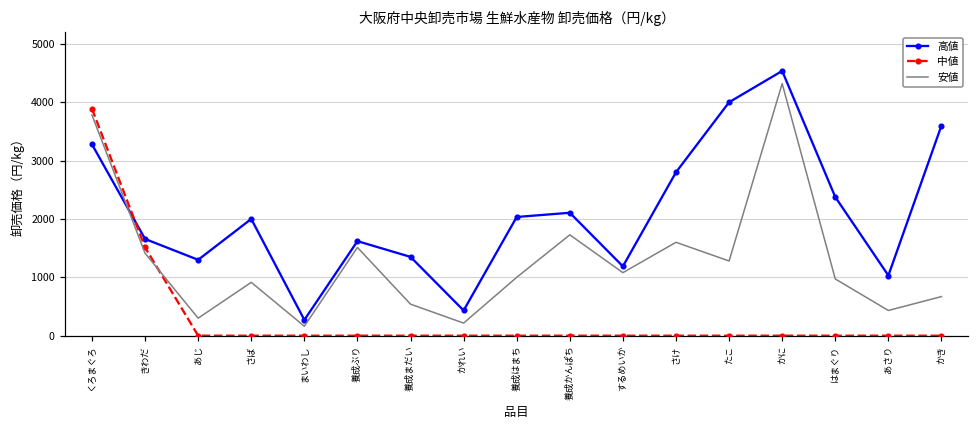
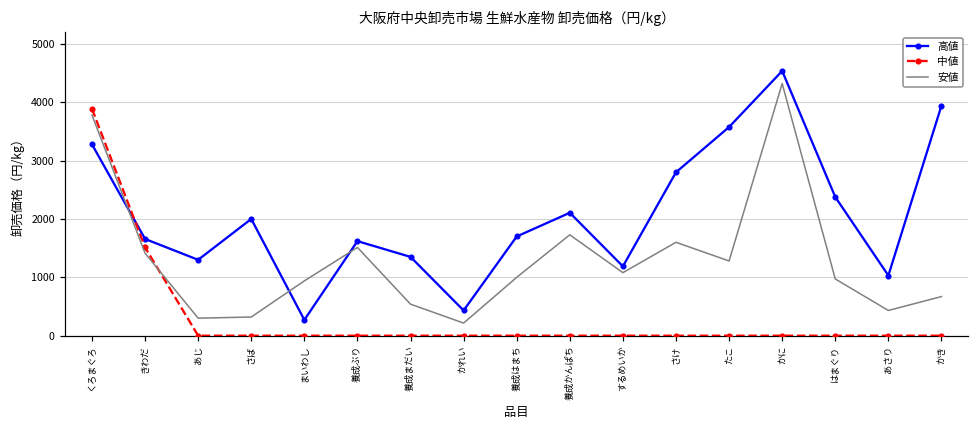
  {
    "高値": {
      "くろまぐろ": 3300,
      "きわだ": 1700,
      "あじ": 1300,
      "さば": 2000,
      "まいわし": 300,
      "養成ぶり": 1600,
      "養成まだい": 1400,
      "かれい": 400,
-     "養成はまち": 2000,
+     "養成はまち": 1700,
      "養成かんぱち": 2100,
      "するめいか": 1200,
      "さけ": 2800,
-     "たこ": 4000,
+     "たこ": 3600,
      "かに": 4500,
      "はまぐり": 2400,
      "あさり": 1000,
-     "かき": 3600
+     "かき": 3900
    },
    "中値": {
      "くろまぐろ": 3900,
      "きわだ": 1500,
      "あじ": 0,
      "さば": 0,
      "まいわし": 0,
      "養成ぶり": 0,
      "養成まだい": 0,
      "かれい": 0,
      "養成はまち": 0,
      "養成かんぱち": 0,
      "するめいか": 0,
      "さけ": 0,
      "たこ": 0,
      "かに": 0,
      "はまぐり": 0,
      "あさり": 0,
      "かき": 0
    },
    "安値": {
      "くろまぐろ": 3800,
      "きわだ": 1400,
      "あじ": 300,
-     "さば": 900,
-     "まいわし": 200,
+     "さば": 300,
+     "まいわし": 900,
      "養成ぶり": 1500,
      "養成まだい": 500,
      "かれい": 200,
      "養成はまち": 1000,
      "養成かんぱち": 1700,
      "するめいか": 1100,
      "さけ": 1600,
      "たこ": 1300,
      "かに": 4300,
      "はまぐり": 1000,
      "あさり": 400,
      "かき": 700
    }
  }
